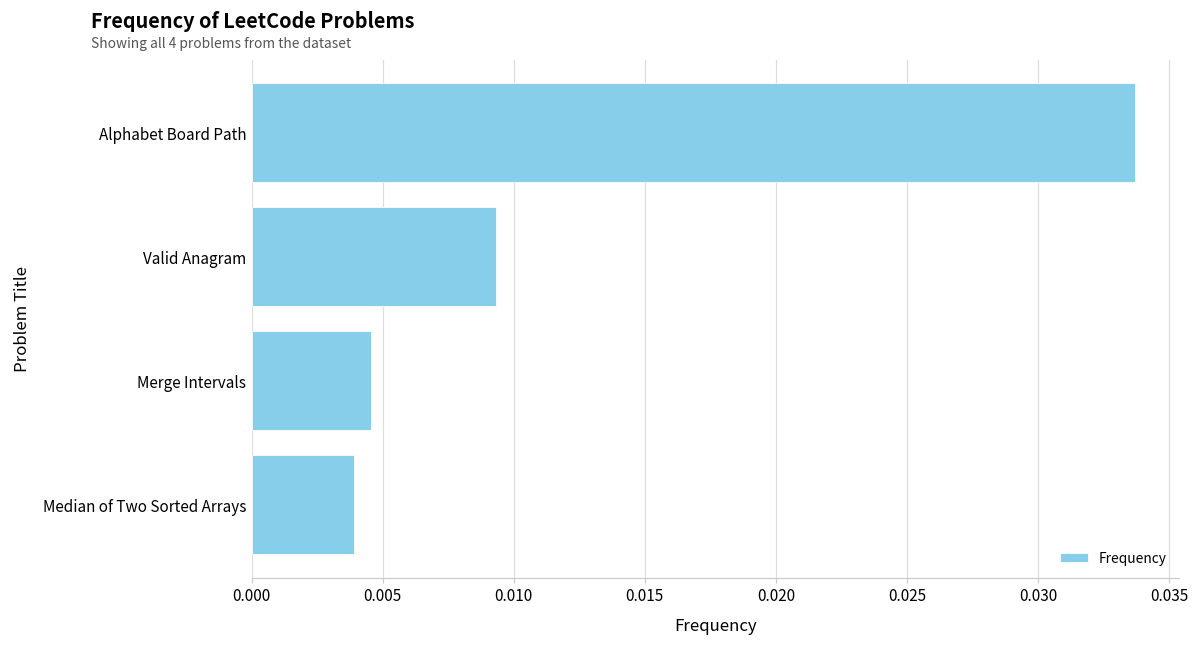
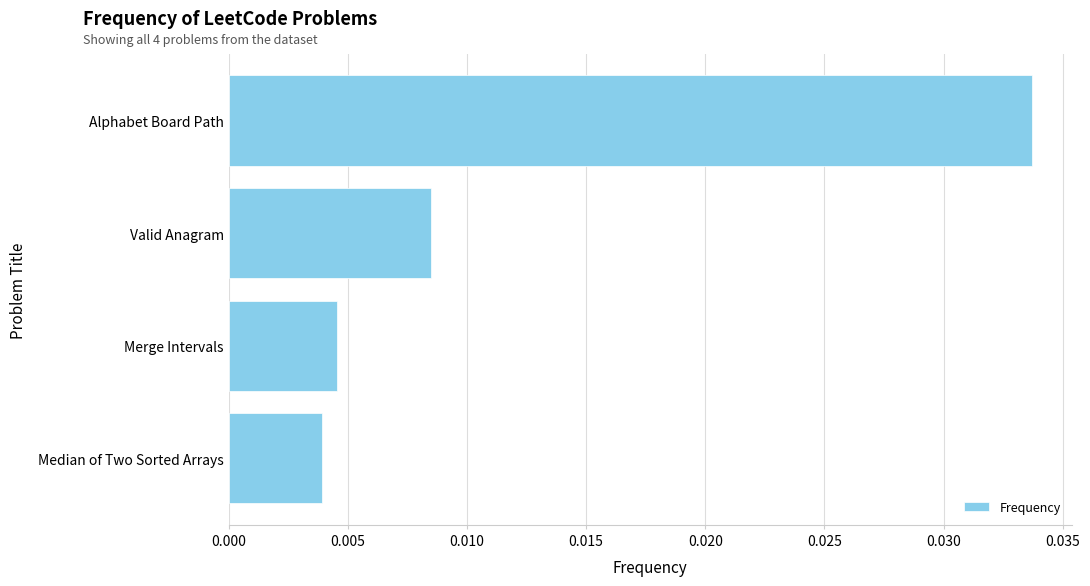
  {
    "Alphabet Board Path": 0.0337,
-   "Valid Anagram": 0.0093,
+   "Valid Anagram": 0.0085,
    "Merge Intervals": 0.0046,
    "Median of Two Sorted Arrays": 0.0039
  }
